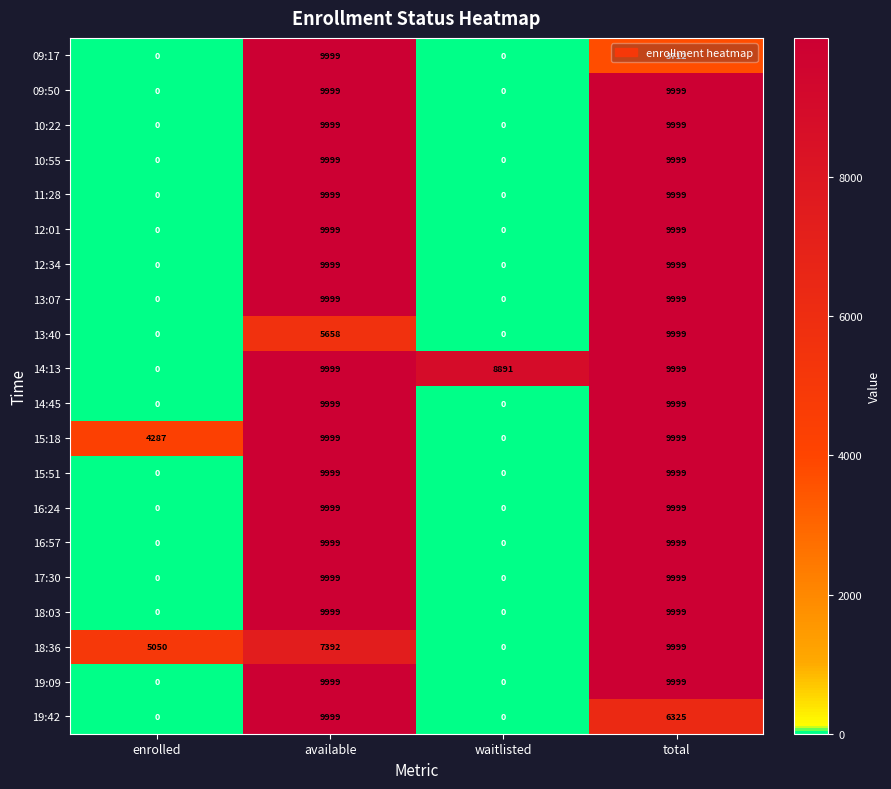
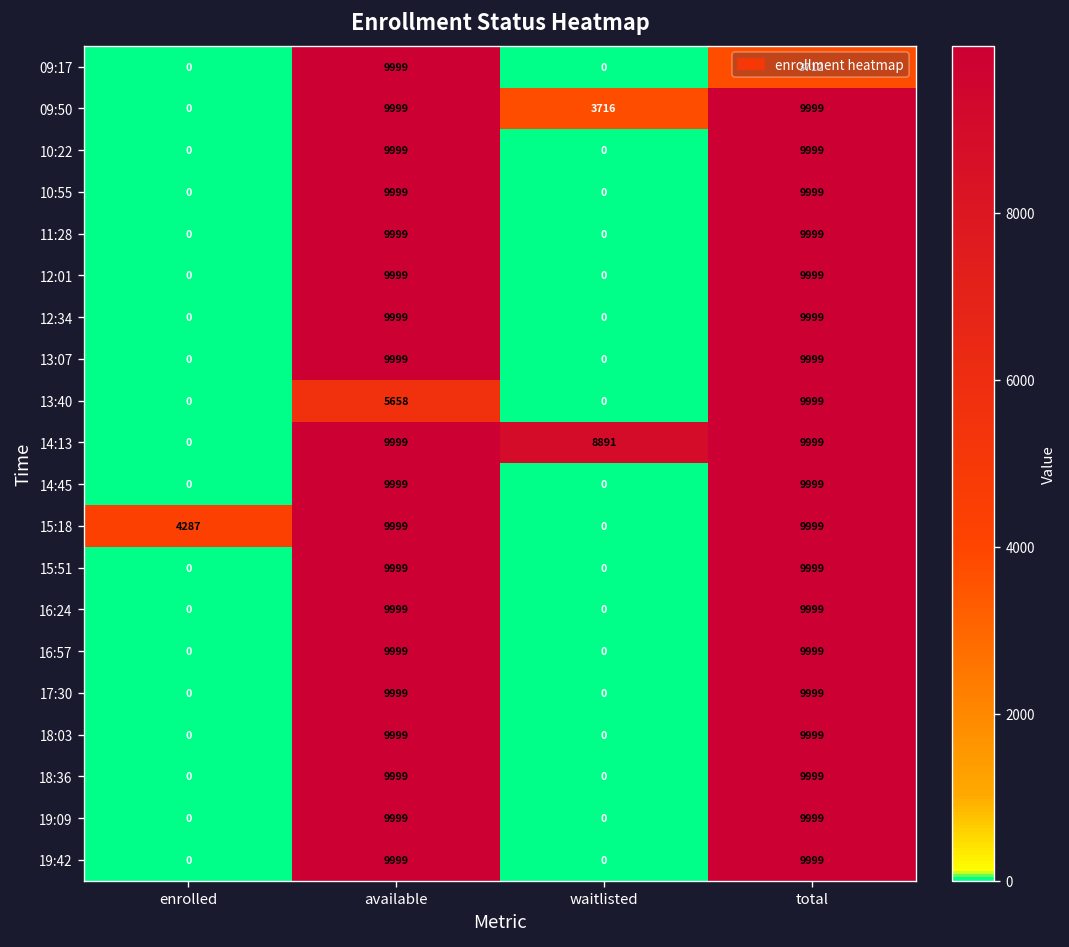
  {
    "09:17": {
      "enrolled": 0,
      "available": 9999,
      "waitlisted": 0
    },
    "09:50": {
      "enrolled": 0,
      "available": 9999,
-     "waitlisted": 0,
+     "waitlisted": 3716,
      "total": 9999
    },
    "10:22": {
      "enrolled": 0,
      "available": 9999,
      "waitlisted": 0,
      "total": 9999
    },
    "10:55": {
      "enrolled": 0,
      "available": 9999,
      "waitlisted": 0,
      "total": 9999
    },
    "11:28": {
      "enrolled": 0,
      "available": 9999,
      "waitlisted": 0,
      "total": 9999
    },
    "12:01": {
      "enrolled": 0,
      "available": 9999,
      "waitlisted": 0,
      "total": 9999
    },
    "12:34": {
      "enrolled": 0,
      "available": 9999,
      "waitlisted": 0,
      "total": 9999
    },
    "13:07": {
      "enrolled": 0,
      "available": 9999,
      "waitlisted": 0,
      "total": 9999
    },
    "13:40": {
      "enrolled": 0,
      "available": 5658,
      "waitlisted": 0,
      "total": 9999
    },
    "14:13": {
      "enrolled": 0,
      "available": 9999,
      "waitlisted": 8891,
      "total": 9999
    },
    "14:45": {
      "enrolled": 0,
      "available": 9999,
      "waitlisted": 0,
      "total": 9999
    },
    "15:18": {
      "enrolled": 4287,
      "available": 9999,
      "waitlisted": 0,
      "total": 9999
    },
    "15:51": {
      "enrolled": 0,
      "available": 9999,
      "waitlisted": 0,
      "total": 9999
    },
    "16:24": {
      "enrolled": 0,
      "available": 9999,
      "waitlisted": 0,
      "total": 9999
    },
    "16:57": {
      "enrolled": 0,
      "available": 9999,
      "waitlisted": 0,
      "total": 9999
    },
    "17:30": {
      "enrolled": 0,
      "available": 9999,
      "waitlisted": 0,
      "total": 9999
    },
    "18:03": {
      "enrolled": 0,
      "available": 9999,
      "waitlisted": 0,
      "total": 9999
    },
    "18:36": {
-     "enrolled": 5050,
-     "available": 7392,
+     "enrolled": 0,
+     "available": 9999,
      "waitlisted": 0,
      "total": 9999
    },
    "19:09": {
      "enrolled": 0,
      "available": 9999,
      "waitlisted": 0,
      "total": 9999
    },
    "19:42": {
      "enrolled": 0,
      "available": 9999,
      "waitlisted": 0,
-     "total": 6325
+     "total": 9999
    }
  }
